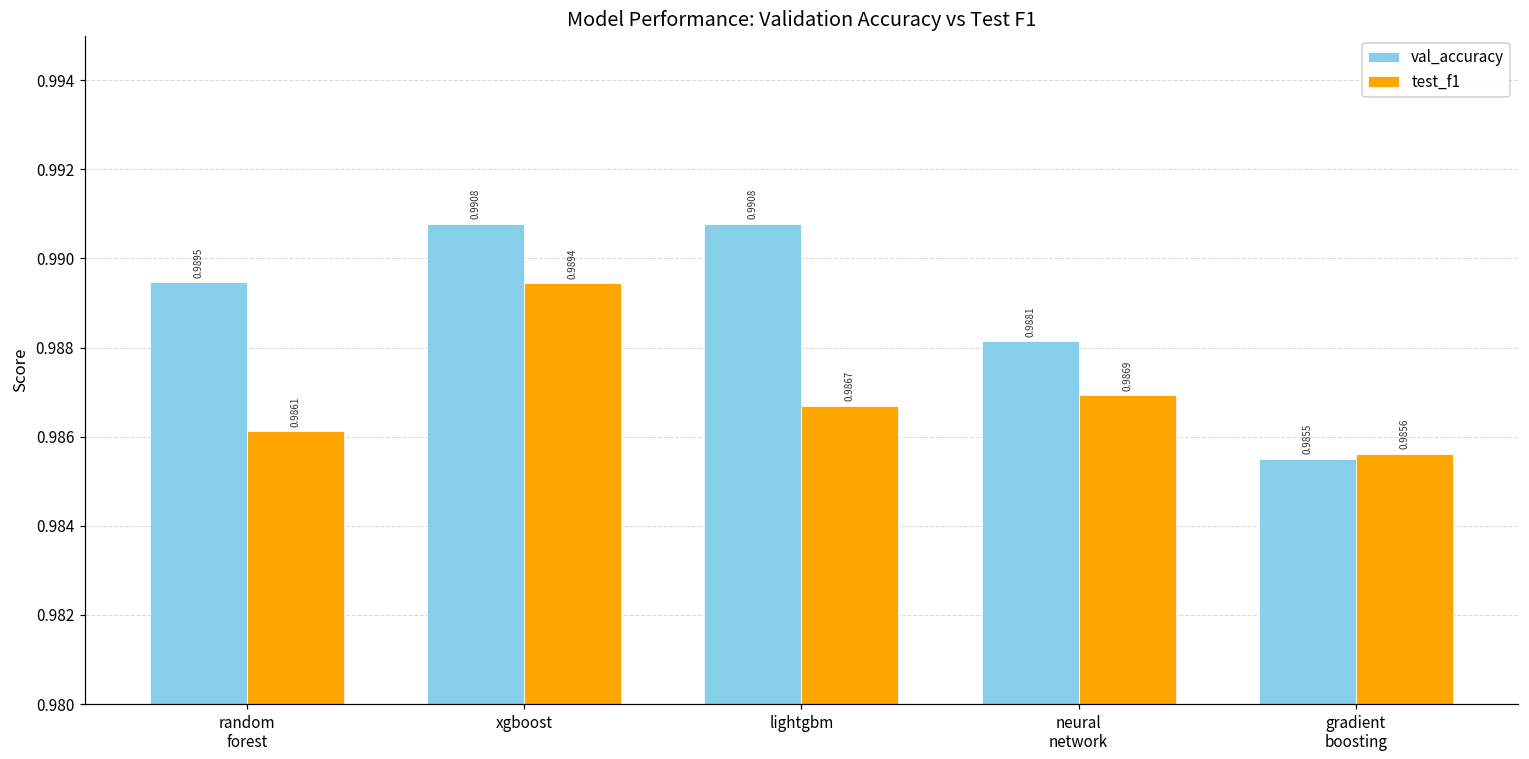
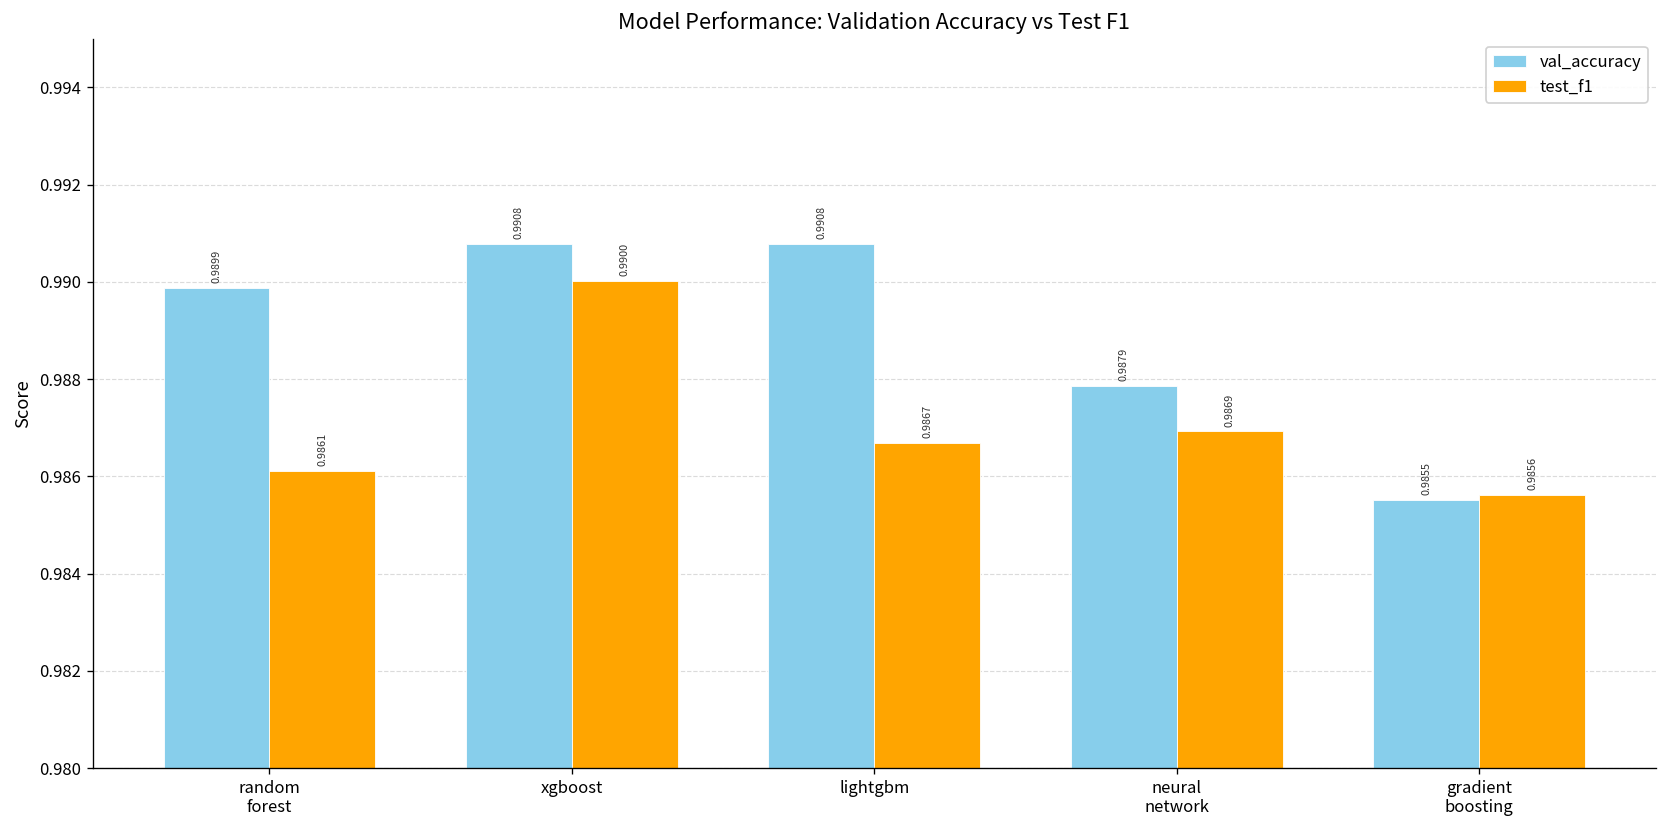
  {
    "val_accuracy": {
-     "random forest": 0.9895,
+     "random forest": 0.9899,
      "xgboost": 0.9908,
      "lightgbm": 0.9908,
-     "neural network": 0.9881,
+     "neural network": 0.9879,
      "gradient boosting": 0.9855
    },
    "test_f1": {
      "random forest": 0.9861,
-     "xgboost": 0.9894,
+     "xgboost": 0.9900,
      "lightgbm": 0.9867,
      "neural network": 0.9869,
      "gradient boosting": 0.9856
    }
  }
